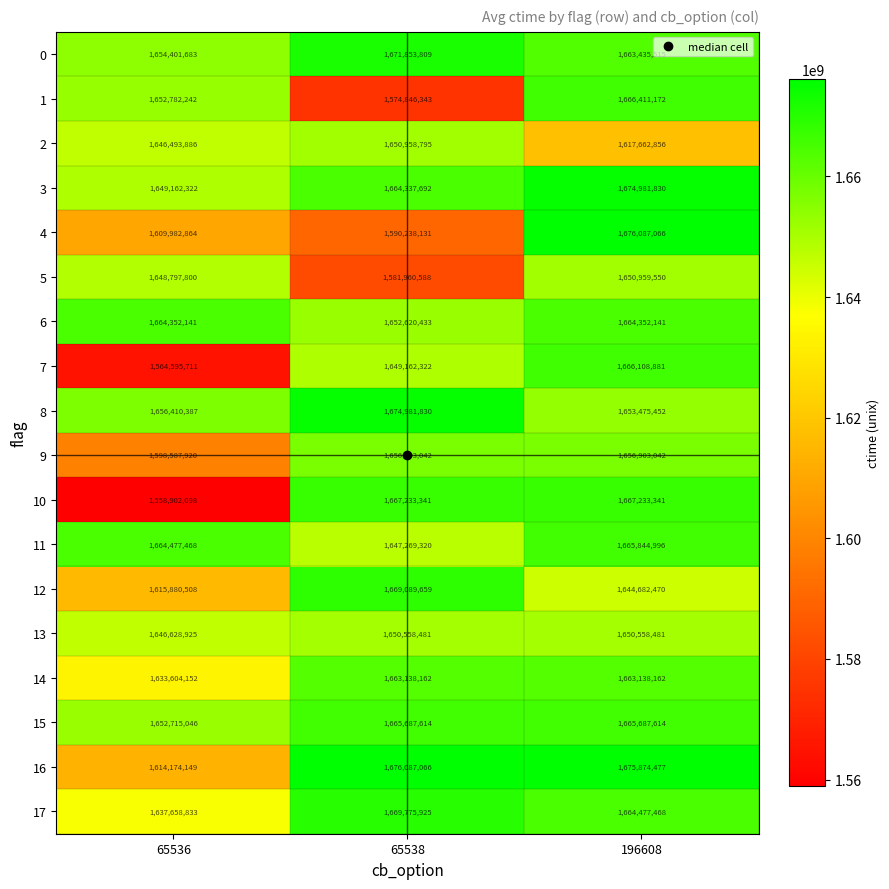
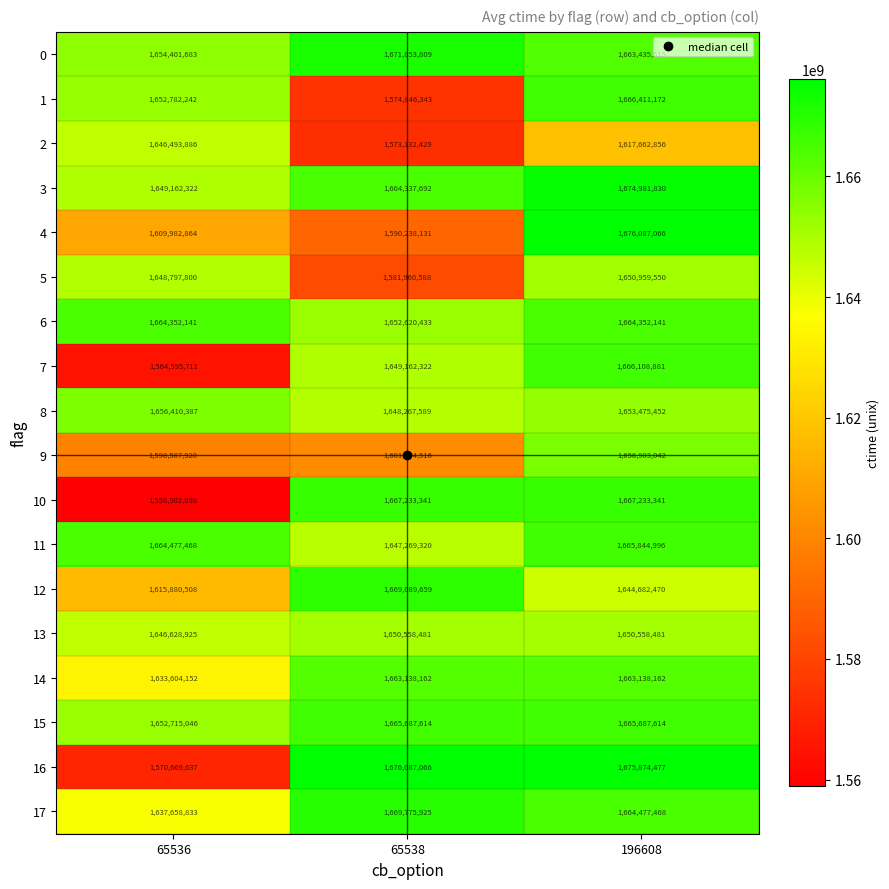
  {
    "0": {
      "65536": "1,654,401,683",
      "65538": "1,671,853,809"
    },
    "1": {
      "65536": "1,652,782,242",
      "65538": "1,574,846,343",
      "196608": "1,666,411,172"
    },
    "2": {
      "65536": "1,646,493,886",
-     "65538": "1,650,958,795",
+     "65538": "1,573,132,429",
      "196608": "1,617,662,856"
    },
    "3": {
      "65536": "1,649,162,322",
      "65538": "1,664,337,692",
      "196608": "1,674,981,830"
    },
    "4": {
      "65536": "1,609,982,864",
      "65538": "1,590,238,131",
      "196608": "1,676,087,066"
    },
    "5": {
      "65536": "1,648,797,800",
      "65538": "1,581,960,588",
      "196608": "1,650,959,550"
    },
    "6": {
      "65536": "1,664,352,141",
      "65538": "1,652,620,433",
      "196608": "1,664,352,141"
    },
    "7": {
      "65536": "1,564,595,711",
      "65538": "1,649,162,322",
      "196608": "1,666,108,881"
    },
    "8": {
      "65536": "1,656,410,387",
-     "65538": "1,674,981,830",
+     "65538": "1,648,267,589",
      "196608": "1,653,475,452"
    },
    "9": {
      "65536": "1,598,587,920",
-     "65538": "1,656,903,042",
+     "65538": "1,601,574,516",
      "196608": "1,656,903,042"
    },
    "10": {
      "65536": "1,558,902,098",
      "65538": "1,667,233,341",
      "196608": "1,667,233,341"
    },
    "11": {
      "65536": "1,664,477,468",
      "65538": "1,647,269,320",
      "196608": "1,665,844,996"
    },
    "12": {
      "65536": "1,615,880,508",
      "65538": "1,669,089,659",
      "196608": "1,644,682,470"
    },
    "13": {
      "65536": "1,646,628,925",
      "65538": "1,650,558,481",
      "196608": "1,650,558,481"
    },
    "14": {
      "65536": "1,633,604,152",
      "65538": "1,663,138,162",
      "196608": "1,663,138,162"
    },
    "15": {
      "65536": "1,652,715,046",
      "65538": "1,665,687,614",
      "196608": "1,665,687,614"
    },
    "16": {
-     "65536": "1,614,174,149",
+     "65536": "1,570,669,637",
      "65538": "1,676,087,066",
      "196608": "1,675,874,477"
    },
    "17": {
      "65536": "1,637,658,833",
      "65538": "1,669,775,925",
      "196608": "1,664,477,468"
    }
  }
